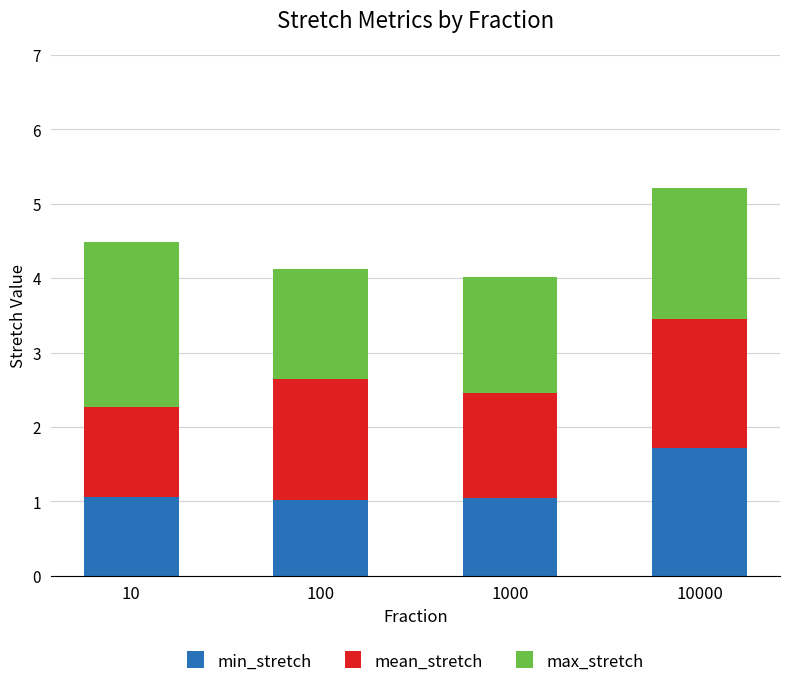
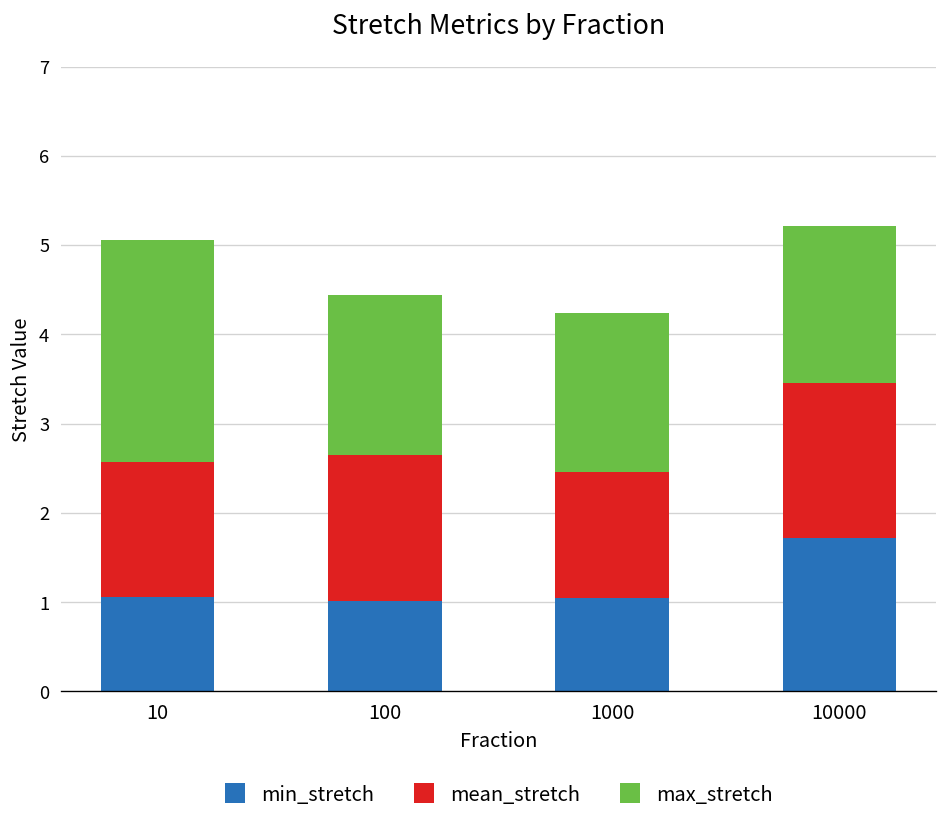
  {
    "min_stretch": {
      "10": 1.1,
      "100": 1.0,
      "1000": 1.0,
      "10000": 1.7
    },
    "mean_stretch": {
-     "10": 1.2,
+     "10": 1.5,
      "100": 1.6,
      "1000": 1.4,
      "10000": 1.7
    },
    "max_stretch": {
-     "10": 2.2,
-     "100": 1.5,
-     "1000": 1.6,
+     "10": 2.5,
+     "100": 1.8,
+     "1000": 1.8,
      "10000": 1.8
    }
  }
